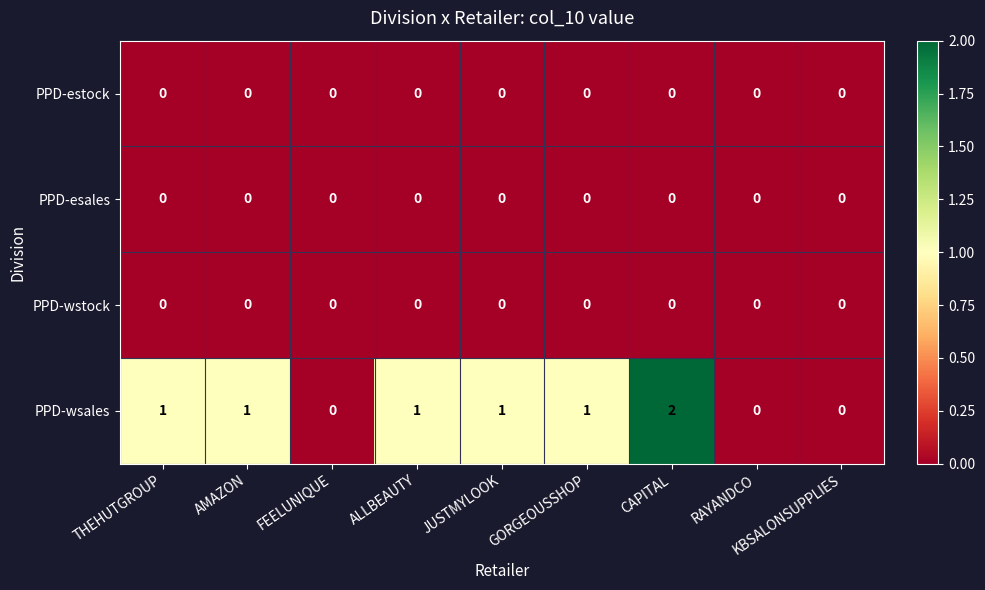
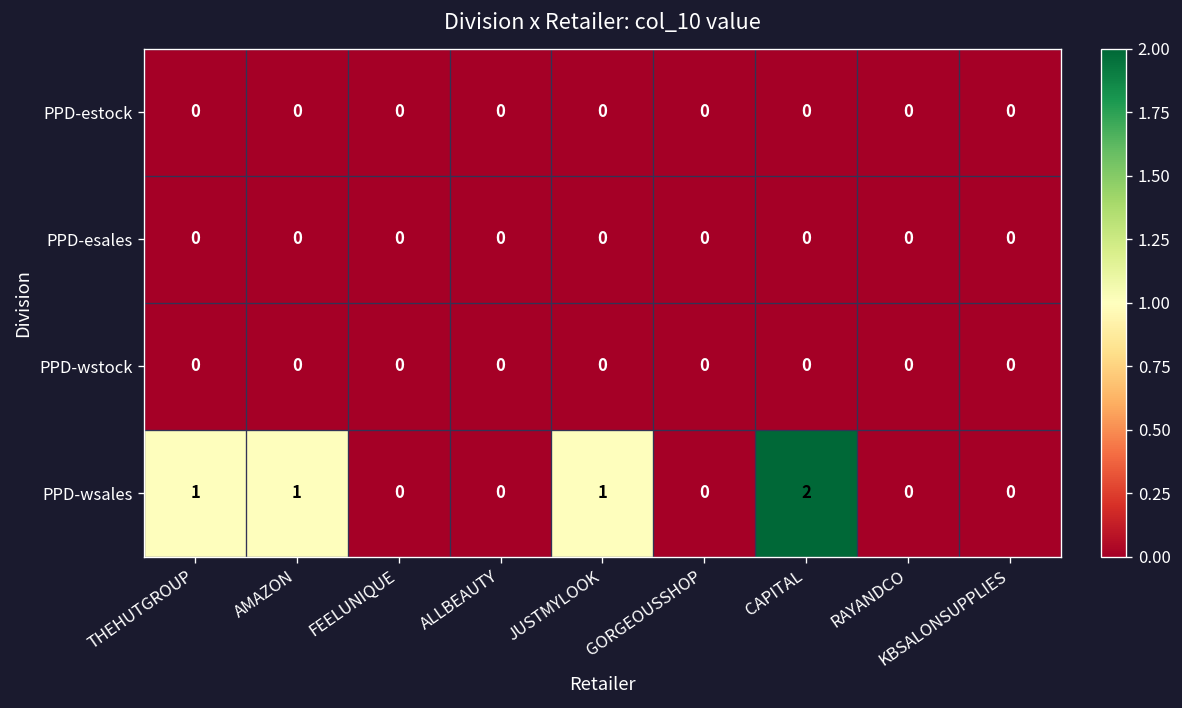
  {
    "PPD-estock": {
      "THEHUTGROUP": 0,
      "AMAZON": 0,
      "FEELUNIQUE": 0,
      "ALLBEAUTY": 0,
      "JUSTMYLOOK": 0,
      "GORGEOUSSHOP": 0,
      "CAPITAL": 0,
      "RAYANDCO": 0,
      "KBSALONSUPPLIES": 0
    },
    "PPD-esales": {
      "THEHUTGROUP": 0,
      "AMAZON": 0,
      "FEELUNIQUE": 0,
      "ALLBEAUTY": 0,
      "JUSTMYLOOK": 0,
      "GORGEOUSSHOP": 0,
      "CAPITAL": 0,
      "RAYANDCO": 0,
      "KBSALONSUPPLIES": 0
    },
    "PPD-wstock": {
      "THEHUTGROUP": 0,
      "AMAZON": 0,
      "FEELUNIQUE": 0,
      "ALLBEAUTY": 0,
      "JUSTMYLOOK": 0,
      "GORGEOUSSHOP": 0,
      "CAPITAL": 0,
      "RAYANDCO": 0,
      "KBSALONSUPPLIES": 0
    },
    "PPD-wsales": {
      "THEHUTGROUP": 1,
      "AMAZON": 1,
      "FEELUNIQUE": 0,
-     "ALLBEAUTY": 1,
+     "ALLBEAUTY": 0,
      "JUSTMYLOOK": 1,
-     "GORGEOUSSHOP": 1,
+     "GORGEOUSSHOP": 0,
      "CAPITAL": 2,
      "RAYANDCO": 0,
      "KBSALONSUPPLIES": 0
    }
  }
